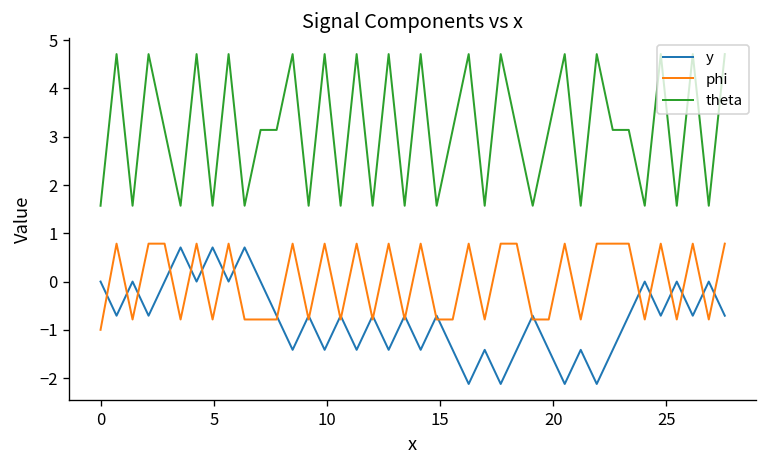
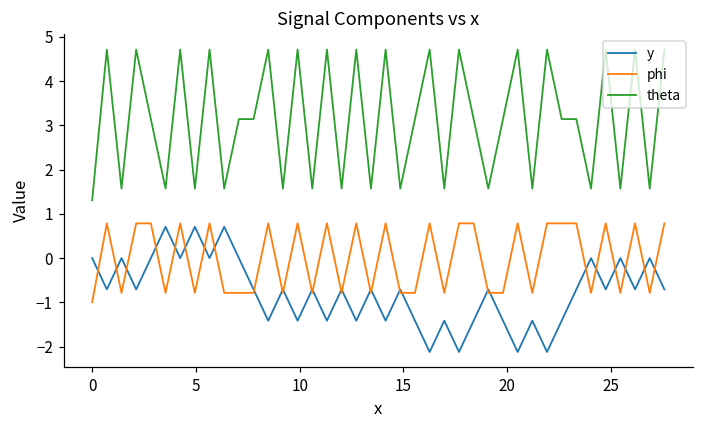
  {
    "y": {
      "0": 0.0
    },
    "phi": {
      "0": -1.0
    },
    "theta": {
-     "0": 1.6
+     "0": 1.3
    }
  }
